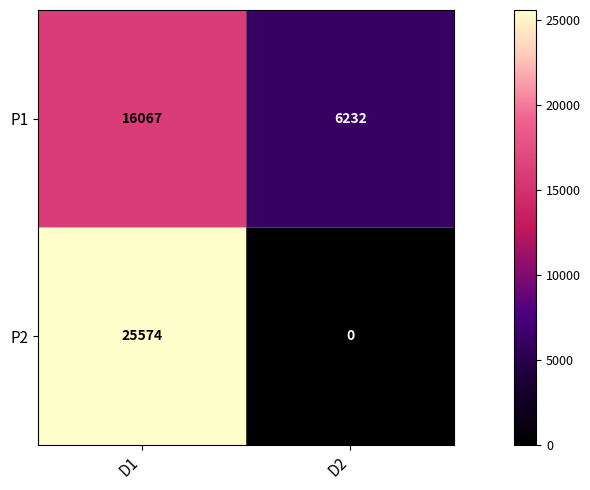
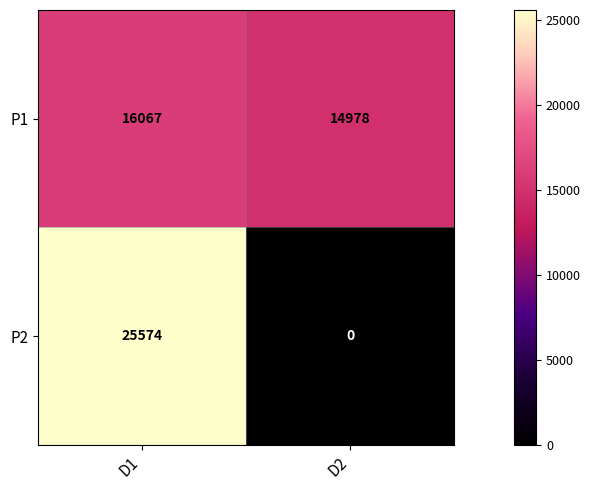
  {
    "P1": {
      "D1": 16067,
-     "D2": 6232
+     "D2": 14978
    },
    "P2": {
      "D1": 25574,
      "D2": 0
    }
  }
